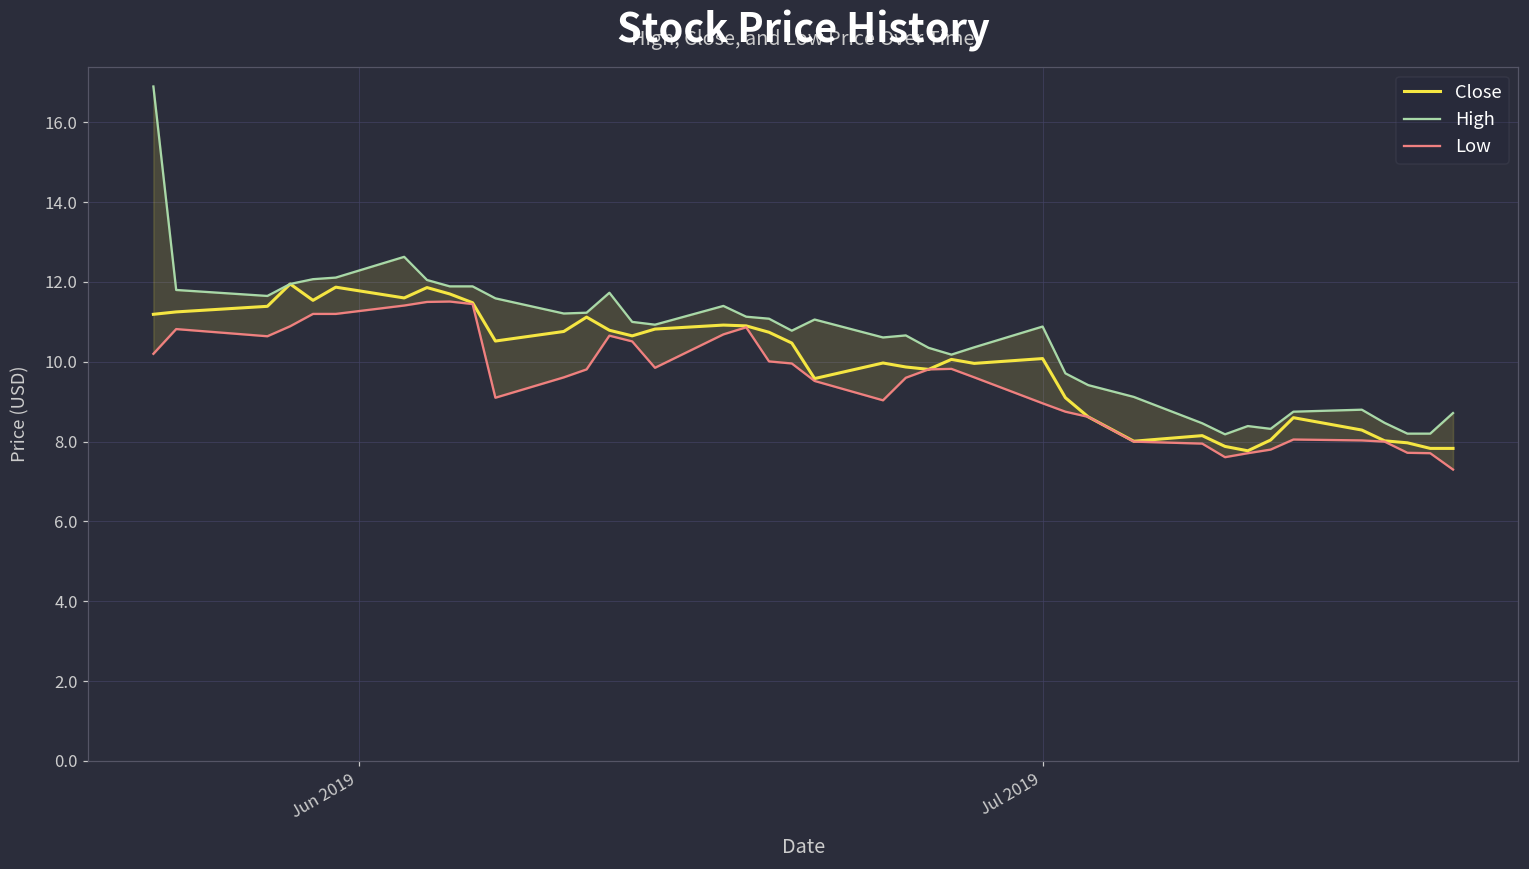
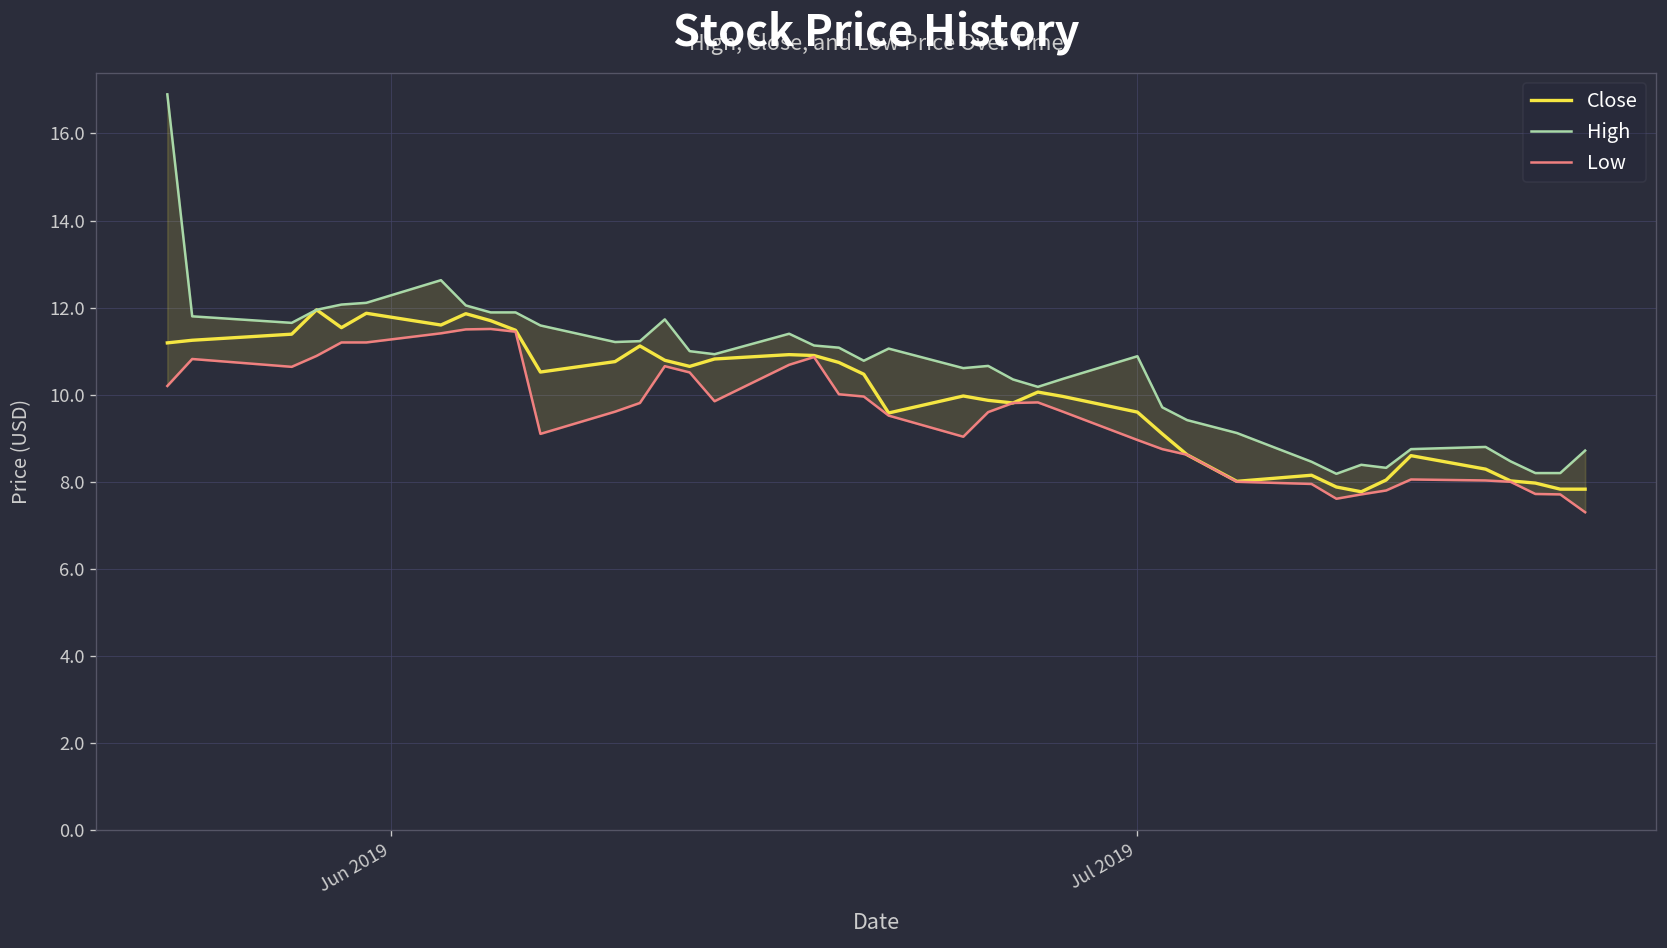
  {
    "Close": {
-     "Jul 2019": 10.1
+     "Jul 2019": 9.6
    },
    "High": {
      "Jul 2019": 10.9
    },
    "Low": {
      "Jul 2019": 9.0
    }
  }
